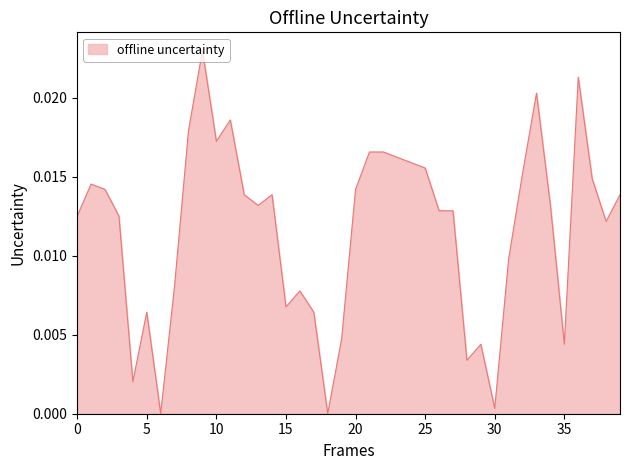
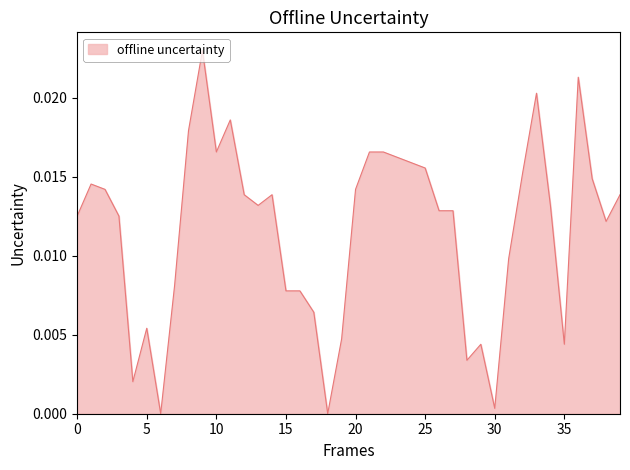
  {
    "0": 0.0125,
-   "5": 0.0064,
-   "10": 0.0173,
-   "15": 0.0068,
+   "5": 0.0054,
+   "10": 0.0166,
+   "15": 0.0078,
    "20": 0.0142,
    "25": 0.0156,
    "30": 0.0003,
    "35": 0.0044
  }
